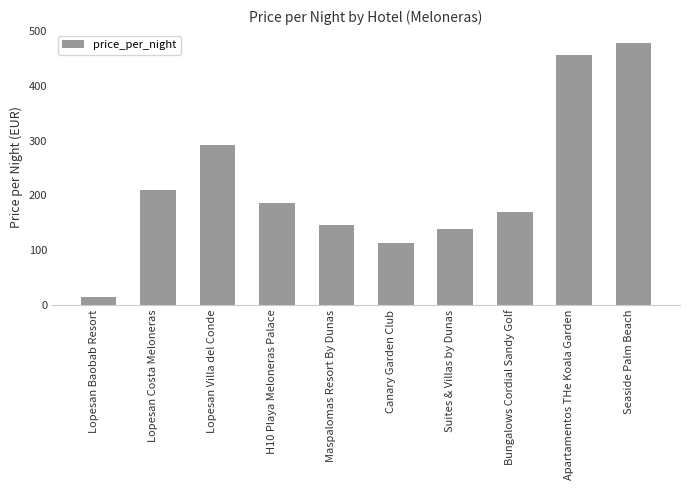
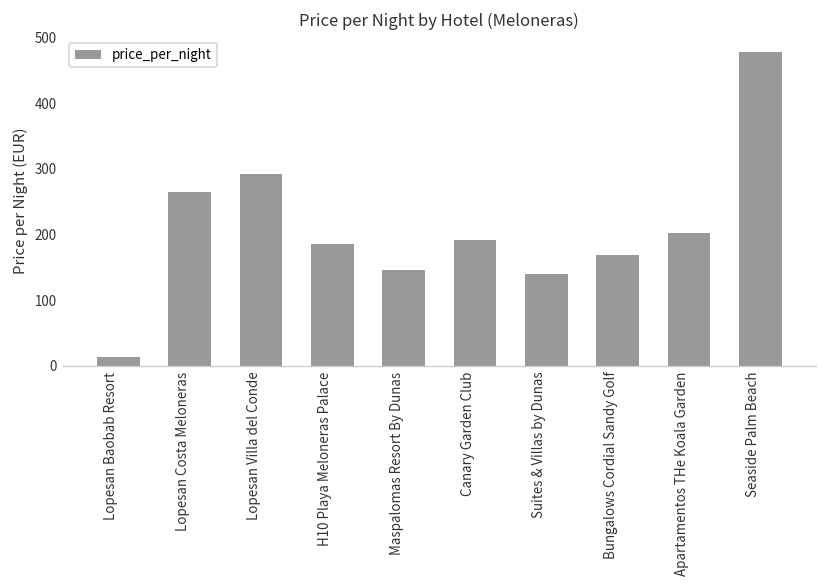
  {
    "Lopesan Baobab Resort": 10,
-   "Lopesan Costa Meloneras": 210,
+   "Lopesan Costa Meloneras": 270,
    "Lopesan Villa del Conde": 290,
    "H10 Playa Meloneras Palace": 190,
    "Maspalomas Resort By Dunas": 150,
-   "Canary Garden Club": 110,
+   "Canary Garden Club": 190,
    "Suites & Villas by Dunas": 140,
    "Bungalows Cordial Sandy Golf": 170,
-   "Apartamentos THe Koala Garden": 460,
+   "Apartamentos THe Koala Garden": 200,
    "Seaside Palm Beach": 480
  }
